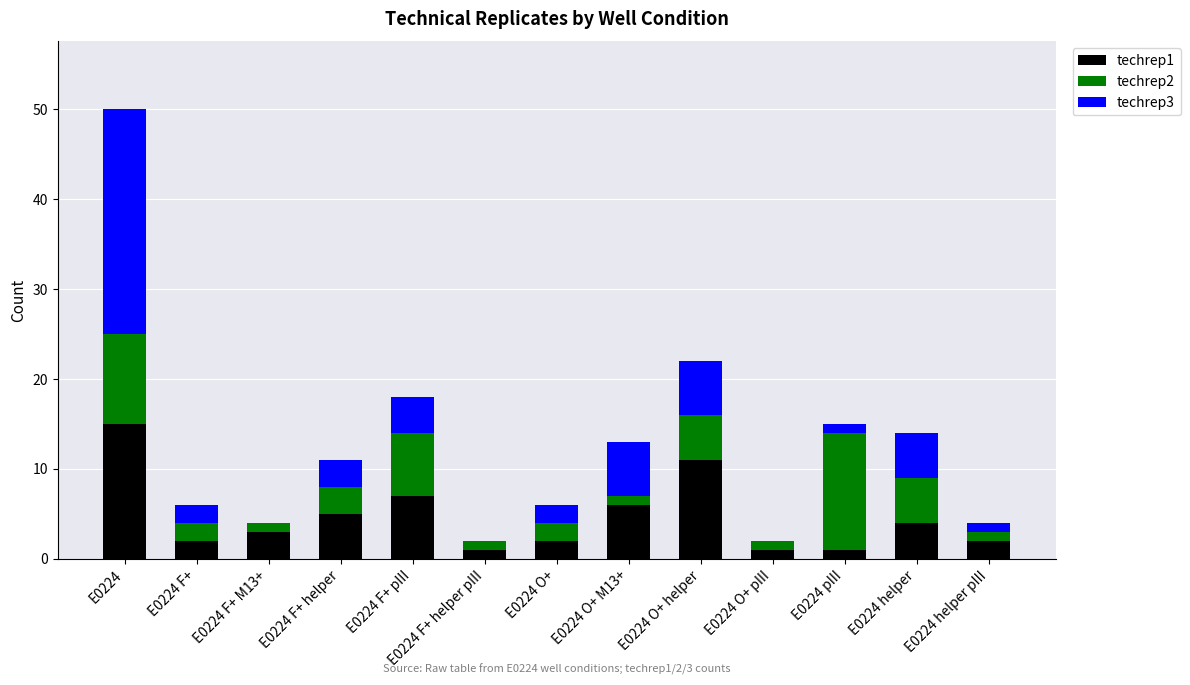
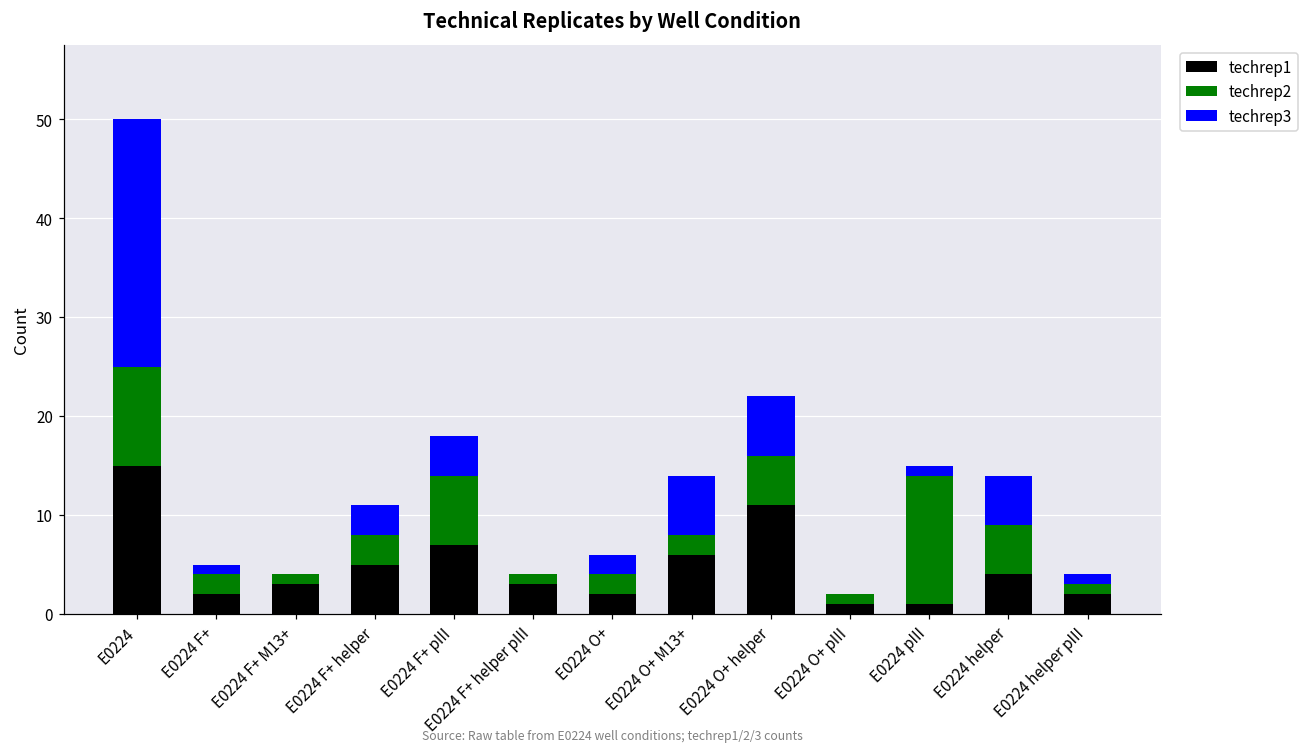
  {
    "techrep1": {
      "E0224": 15,
      "E0224 F+": 2,
      "E0224 F+ M13+": 3,
      "E0224 F+ helper": 5,
      "E0224 F+ pIII": 7,
-     "E0224 F+ helper pIII": 1,
+     "E0224 F+ helper pIII": 3,
      "E0224 O+": 2,
      "E0224 O+ M13+": 6,
      "E0224 O+ helper": 11,
      "E0224 O+ pIII": 1,
      "E0224 pIII": 1,
      "E0224 helper": 4,
      "E0224 helper pIII": 2
    },
    "techrep2": {
      "E0224": 10,
      "E0224 F+": 2,
      "E0224 F+ M13+": 1,
      "E0224 F+ helper": 3,
      "E0224 F+ pIII": 7,
      "E0224 F+ helper pIII": 1,
      "E0224 O+": 2,
-     "E0224 O+ M13+": 1,
+     "E0224 O+ M13+": 2,
      "E0224 O+ helper": 5,
      "E0224 O+ pIII": 1,
      "E0224 pIII": 13,
      "E0224 helper": 5,
      "E0224 helper pIII": 1
    },
    "techrep3": {
      "E0224": 25,
-     "E0224 F+": 2,
+     "E0224 F+": 1,
      "E0224 F+ M13+": 0,
      "E0224 F+ helper": 3,
      "E0224 F+ pIII": 4,
      "E0224 F+ helper pIII": 0,
      "E0224 O+": 2,
      "E0224 O+ M13+": 6,
      "E0224 O+ helper": 6,
      "E0224 O+ pIII": 0,
      "E0224 pIII": 1,
      "E0224 helper": 5,
      "E0224 helper pIII": 1
    }
  }
